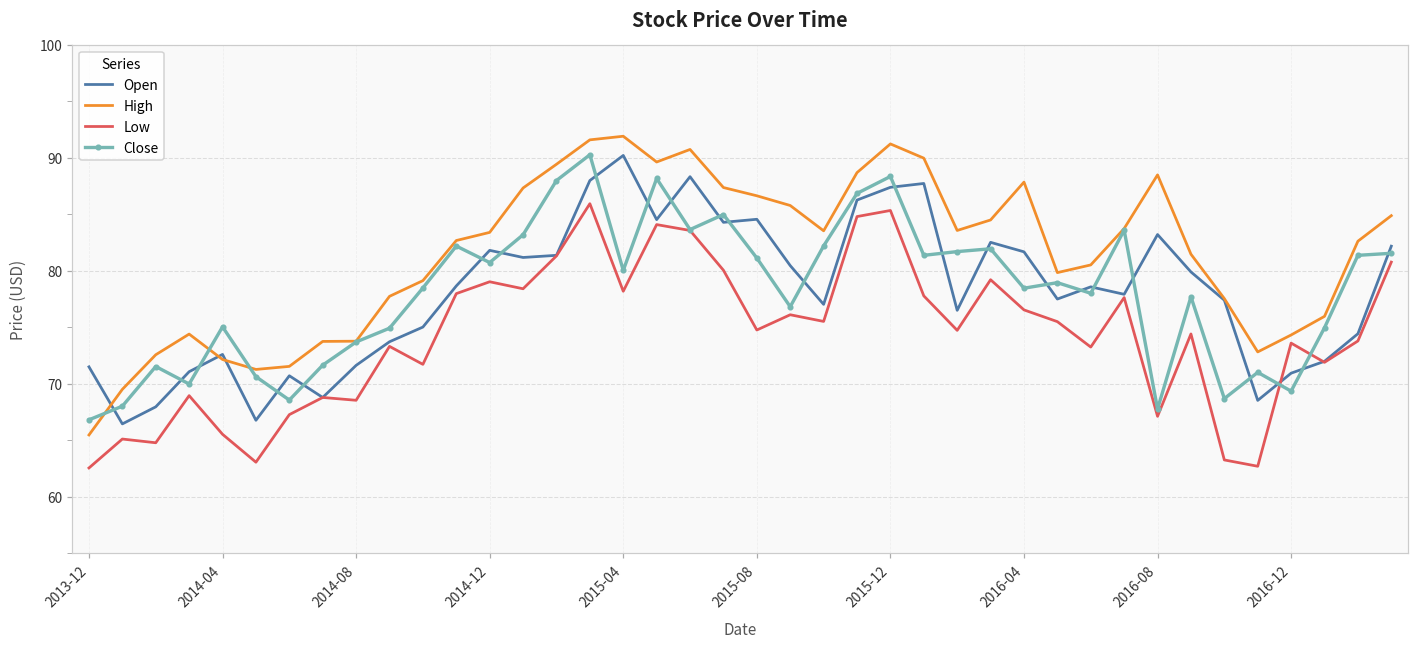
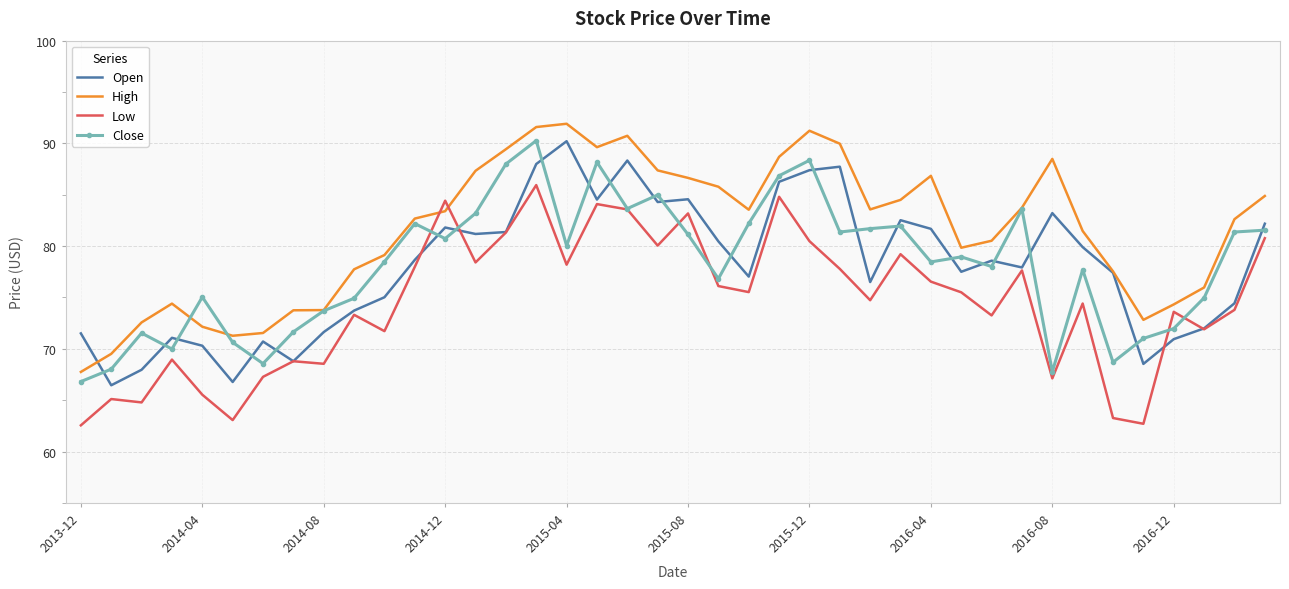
  {
    "Open": {
      "2013-12": 71.5,
-     "2014-04": 72.6,
+     "2014-04": 70.3,
      "2014-08": 71.6,
      "2014-12": 81.8,
      "2015-04": 90.2,
      "2015-08": 84.6,
      "2015-12": 87.4,
      "2016-04": 81.7,
      "2016-08": 83.2,
      "2016-12": 70.9
    },
    "High": {
-     "2013-12": 65.5,
+     "2013-12": 67.8,
      "2014-04": 72.2,
      "2014-12": 83.4,
      "2015-04": 91.9,
      "2015-08": 86.6,
      "2015-12": 91.2,
-     "2016-04": 87.9,
+     "2016-04": 86.8,
      "2016-08": 88.5,
      "2016-12": 74.3
    },
    "Low": {
      "2013-12": 62.6,
      "2014-04": 65.5,
      "2014-08": 68.5,
-     "2014-12": 79.0,
+     "2014-12": 84.4,
      "2015-04": 78.2,
-     "2015-08": 74.8,
-     "2015-12": 85.3,
+     "2015-08": 83.2,
+     "2015-12": 80.5,
      "2016-04": 76.5,
      "2016-08": 67.1,
      "2016-12": 73.6
    },
    "Close": {
      "2013-12": 66.8,
      "2014-04": 75.0,
      "2014-12": 80.7,
      "2015-04": 80.0,
      "2015-08": 81.1,
      "2015-12": 88.4,
      "2016-04": 78.5,
      "2016-08": 67.8,
-     "2016-12": 69.4
+     "2016-12": 72.0
    }
  }
